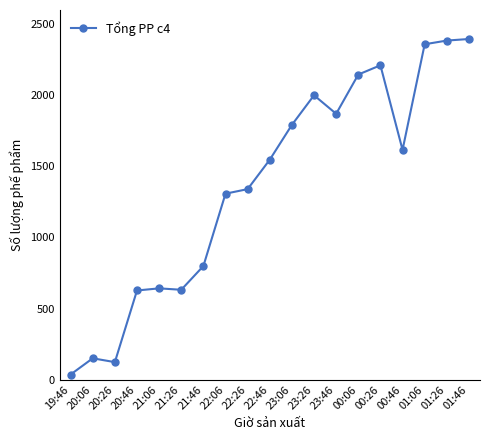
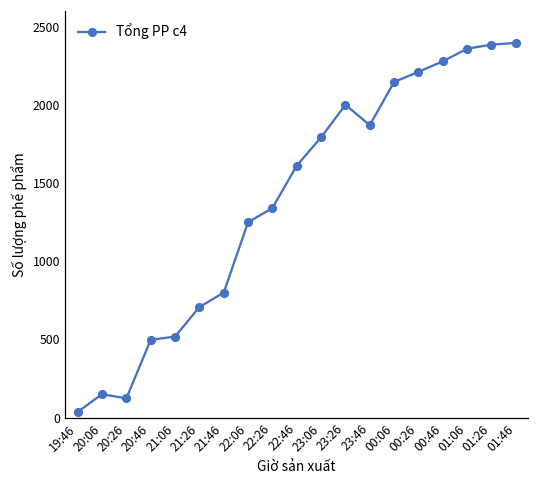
  {
    "19:46": 40,
    "20:06": 150,
    "20:26": 120,
-   "20:46": 630,
-   "21:06": 640,
-   "21:26": 630,
+   "20:46": 500,
+   "21:06": 520,
+   "21:26": 710,
    "21:46": 800,
-   "22:06": 1310,
+   "22:06": 1250,
    "22:26": 1340,
-   "22:46": 1550,
+   "22:46": 1610,
    "23:06": 1790,
    "23:26": 2000,
    "23:46": 1870,
    "00:06": 2150,
    "00:26": 2210,
-   "00:46": 1620,
+   "00:46": 2280,
    "01:06": 2360,
    "01:26": 2390,
    "01:46": 2400
  }
